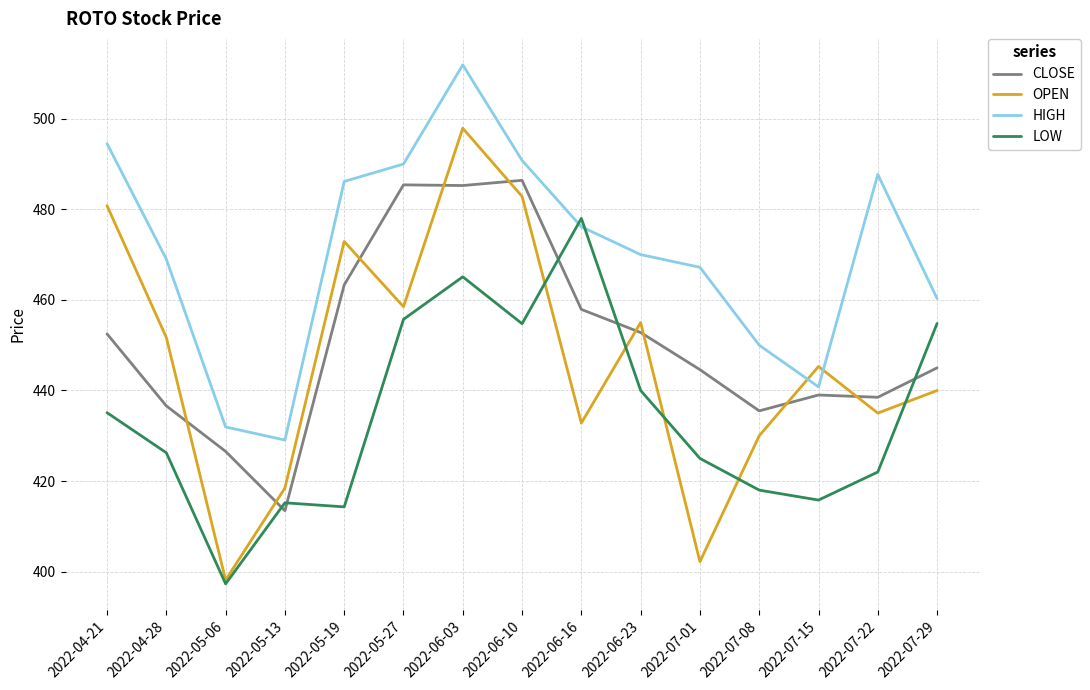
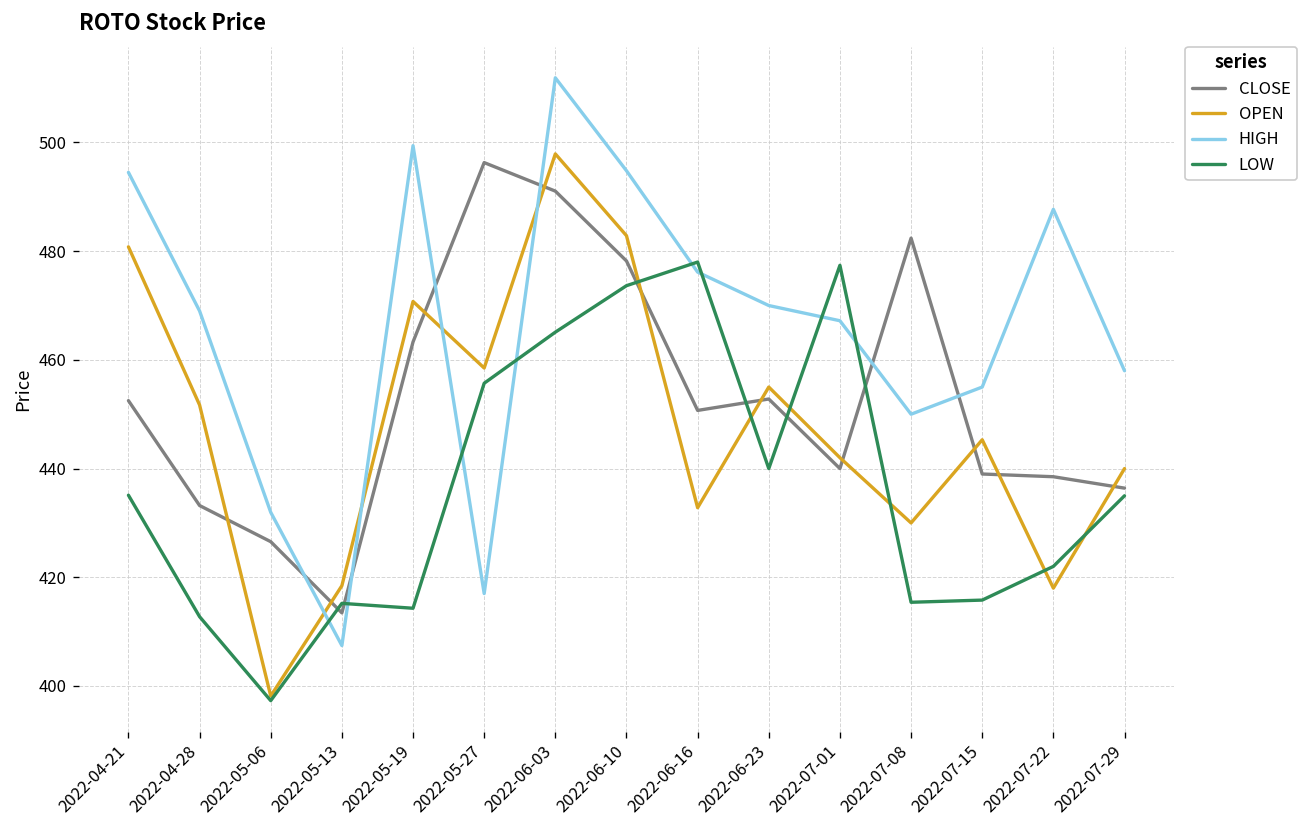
  {
    "CLOSE": {
      "2022-04-21": 453,
-     "2022-04-28": 437,
+     "2022-04-28": 433,
      "2022-05-06": 427,
      "2022-05-13": 413,
      "2022-05-19": 463,
-     "2022-05-27": 485,
-     "2022-06-03": 485,
-     "2022-06-10": 486,
-     "2022-06-16": 458,
+     "2022-05-27": 496,
+     "2022-06-03": 491,
+     "2022-06-10": 478,
+     "2022-06-16": 451,
      "2022-06-23": 453,
-     "2022-07-01": 445,
-     "2022-07-08": 436,
+     "2022-07-01": 440,
+     "2022-07-08": 482,
      "2022-07-15": 439,
      "2022-07-22": 439,
-     "2022-07-29": 445
+     "2022-07-29": 436
    },
    "OPEN": {
      "2022-04-21": 481,
      "2022-04-28": 452,
      "2022-05-06": 398,
      "2022-05-13": 418,
-     "2022-05-19": 473,
+     "2022-05-19": 471,
      "2022-05-27": 459,
      "2022-06-03": 498,
      "2022-06-10": 483,
      "2022-06-16": 433,
      "2022-06-23": 455,
-     "2022-07-01": 402,
+     "2022-07-01": 442,
      "2022-07-08": 430,
      "2022-07-15": 445,
-     "2022-07-22": 435,
+     "2022-07-22": 418,
      "2022-07-29": 440
    },
    "HIGH": {
      "2022-04-21": 495,
      "2022-04-28": 469,
      "2022-05-06": 432,
-     "2022-05-13": 429,
-     "2022-05-19": 486,
-     "2022-05-27": 490,
+     "2022-05-13": 407,
+     "2022-05-19": 499,
+     "2022-05-27": 417,
      "2022-06-03": 512,
-     "2022-06-10": 491,
+     "2022-06-10": 495,
      "2022-06-16": 476,
      "2022-06-23": 470,
      "2022-07-01": 467,
      "2022-07-08": 450,
-     "2022-07-15": 441,
+     "2022-07-15": 455,
      "2022-07-22": 488,
-     "2022-07-29": 460
+     "2022-07-29": 458
    },
    "LOW": {
      "2022-04-21": 435,
-     "2022-04-28": 426,
+     "2022-04-28": 413,
      "2022-05-06": 397,
      "2022-05-13": 415,
      "2022-05-19": 414,
      "2022-05-27": 456,
      "2022-06-03": 465,
-     "2022-06-10": 455,
+     "2022-06-10": 474,
      "2022-06-16": 478,
      "2022-06-23": 440,
-     "2022-07-01": 425,
-     "2022-07-08": 418,
+     "2022-07-01": 477,
+     "2022-07-08": 415,
      "2022-07-15": 416,
      "2022-07-22": 422,
-     "2022-07-29": 455
+     "2022-07-29": 435
    }
  }
